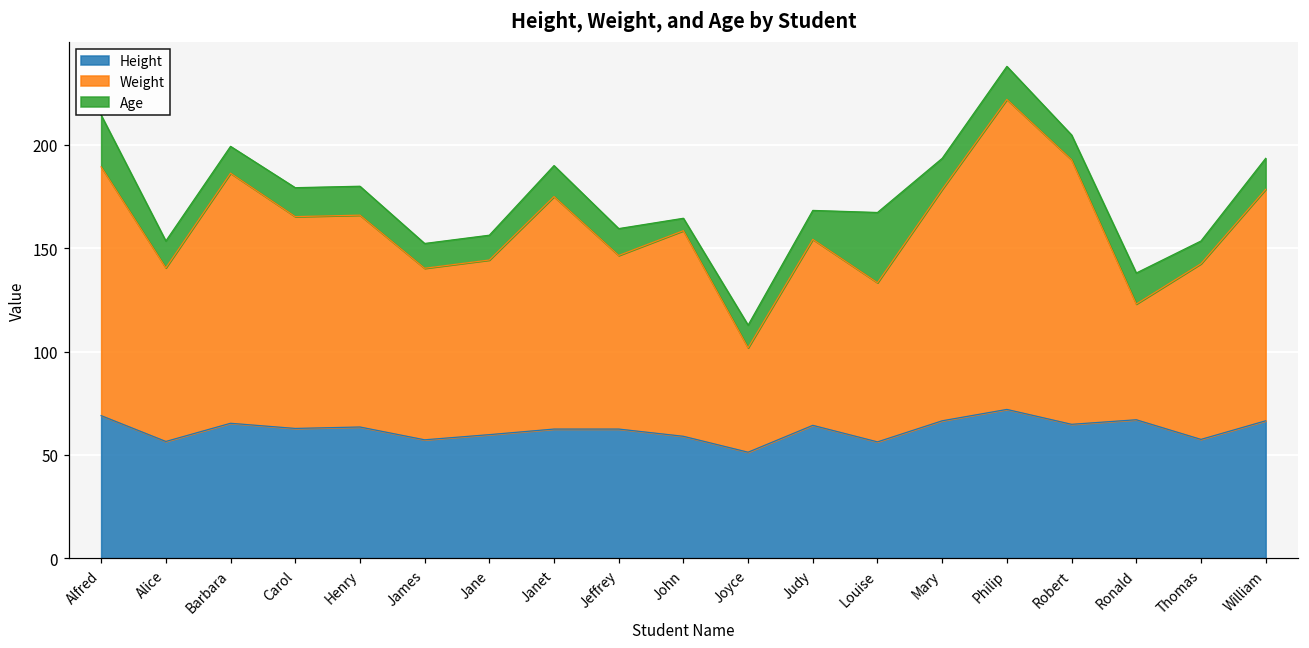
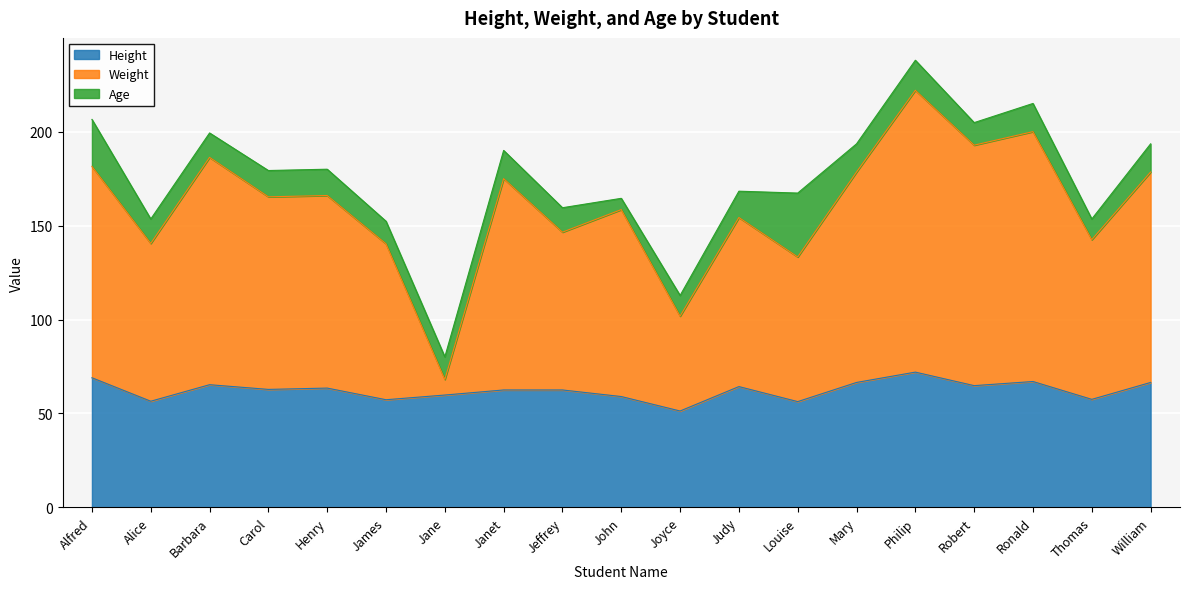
  {
    "Height": {
      "Alfred": 69,
      "Alice": 57,
      "Barbara": 65,
      "Carol": 63,
      "Henry": 64,
      "James": 57,
      "Jane": 60,
      "Janet": 63,
      "Jeffrey": 63,
      "John": 59,
      "Joyce": 51,
      "Judy": 64,
      "Louise": 56,
      "Mary": 67,
      "Philip": 72,
      "Robert": 65,
      "Ronald": 67,
      "Thomas": 58,
      "William": 67
    },
    "Weight": {
-     "Alfred": 120,
+     "Alfred": 113,
      "Alice": 84,
      "Barbara": 121,
      "Carol": 103,
      "Henry": 103,
      "James": 83,
-     "Jane": 85,
+     "Jane": 8,
      "Janet": 113,
      "Jeffrey": 84,
      "John": 100,
      "Joyce": 51,
      "Judy": 90,
      "Louise": 77,
      "Mary": 112,
      "Philip": 150,
      "Robert": 128,
-     "Ronald": 56,
+     "Ronald": 133,
      "Thomas": 85,
      "William": 112
    },
    "Age": {
      "Alice": 13,
      "Barbara": 13,
      "Carol": 14,
      "Henry": 14,
      "James": 12,
      "Jane": 12,
      "Janet": 15,
      "Jeffrey": 13,
      "John": 6,
      "Joyce": 11,
      "Judy": 14,
      "Louise": 34,
      "Mary": 15,
      "Philip": 16,
      "Robert": 12,
      "Ronald": 15,
      "Thomas": 11,
      "William": 15
    }
  }
